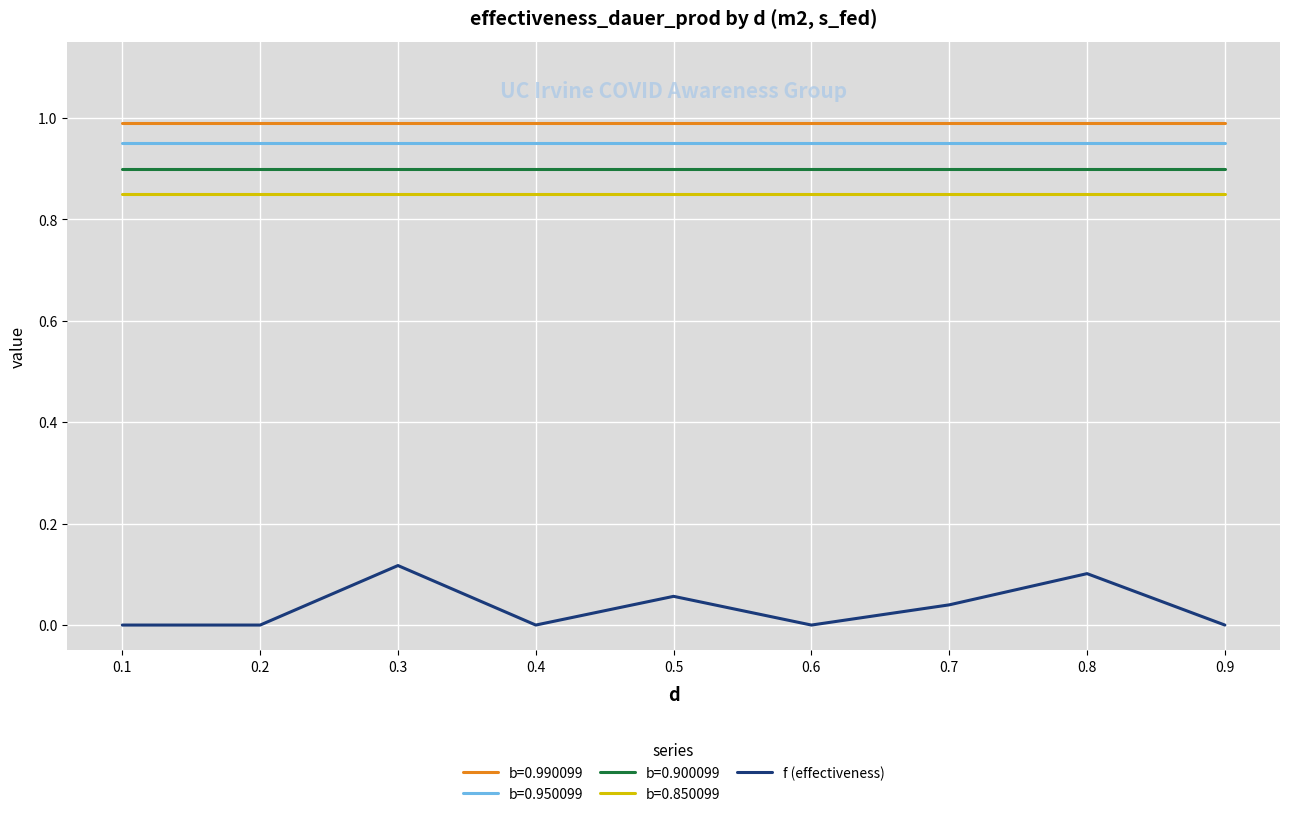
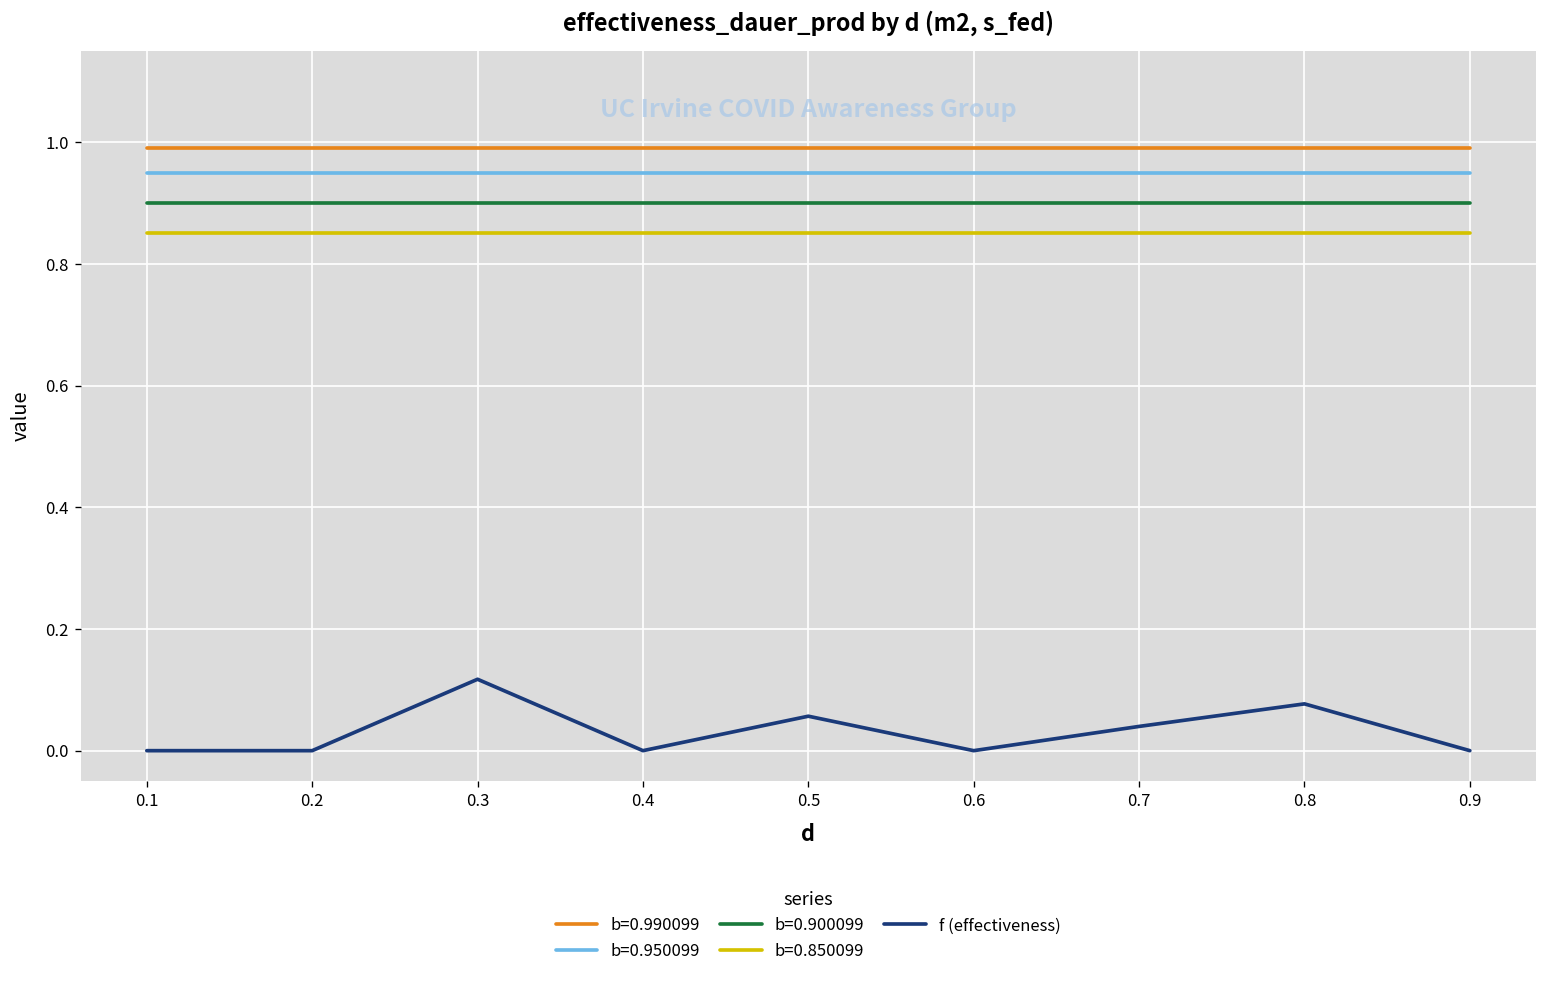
  {
    "b=0.990099": {
      "0.1": 0.99,
      "0.2": 0.99,
      "0.3": 0.99,
      "0.4": 0.99,
      "0.5": 0.99,
      "0.6": 0.99,
      "0.7": 0.99,
      "0.8": 0.99,
      "0.9": 0.99
    },
    "b=0.950099": {
      "0.1": 0.95,
      "0.2": 0.95,
      "0.3": 0.95,
      "0.4": 0.95,
      "0.5": 0.95,
      "0.6": 0.95,
      "0.7": 0.95,
      "0.8": 0.95,
      "0.9": 0.95
    },
    "b=0.900099": {
      "0.1": 0.90,
      "0.2": 0.90,
      "0.3": 0.90,
      "0.4": 0.90,
      "0.5": 0.90,
      "0.6": 0.90,
      "0.7": 0.90,
      "0.8": 0.90,
      "0.9": 0.90
    },
    "b=0.850099": {
      "0.1": 0.85,
      "0.2": 0.85,
      "0.3": 0.85,
      "0.4": 0.85,
      "0.5": 0.85,
      "0.6": 0.85,
      "0.7": 0.85,
      "0.8": 0.85,
      "0.9": 0.85
    },
    "f (effectiveness)": {
      "0.1": 0.00,
      "0.2": 0.00,
      "0.3": 0.12,
      "0.4": 0.00,
      "0.5": 0.06,
      "0.6": 0.00,
      "0.7": 0.04,
-     "0.8": 0.10,
+     "0.8": 0.08,
      "0.9": 0.00
    }
  }
